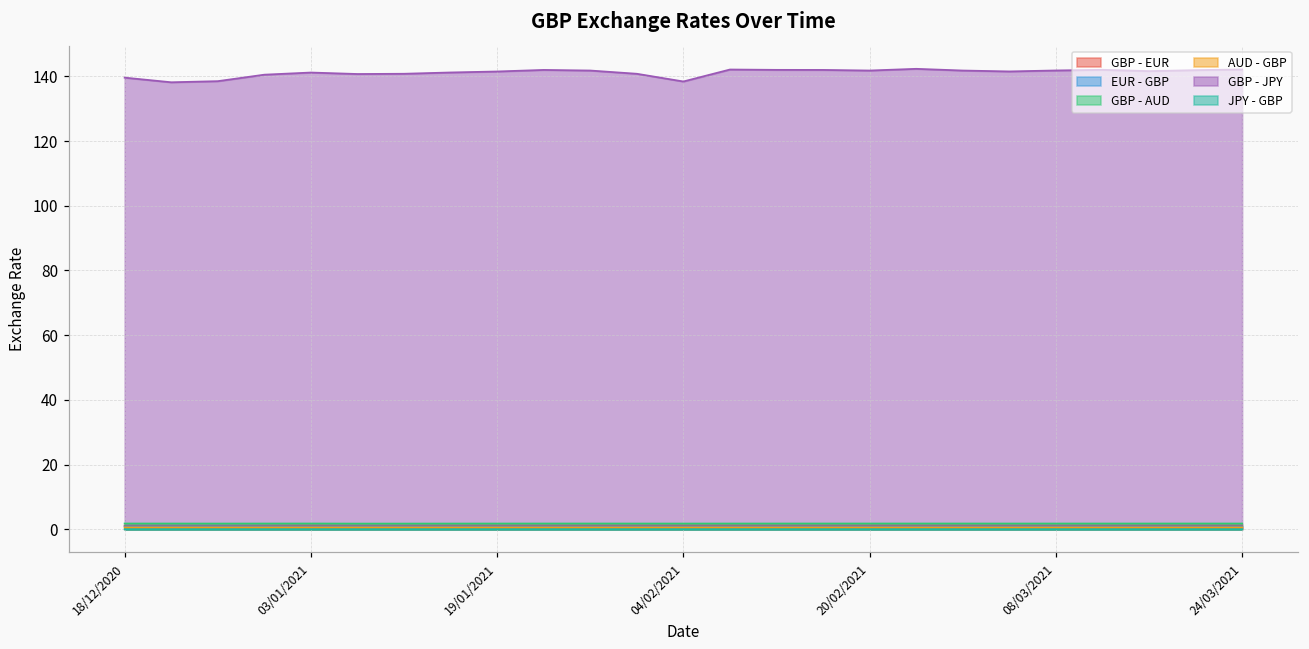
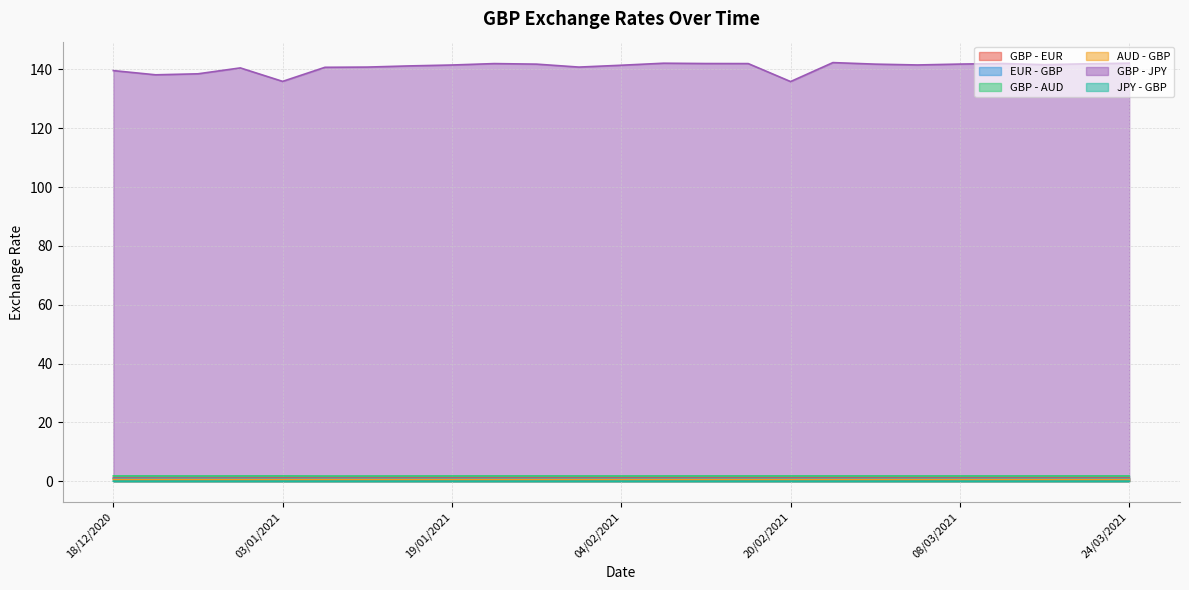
  {
    "GBP - JPY": {
      "18/12/2020": 140,
-     "03/01/2021": 141,
+     "03/01/2021": 136,
      "19/01/2021": 141,
-     "04/02/2021": 138,
-     "20/02/2021": 142,
+     "04/02/2021": 141,
+     "20/02/2021": 136,
      "08/03/2021": 142
    }
  }
